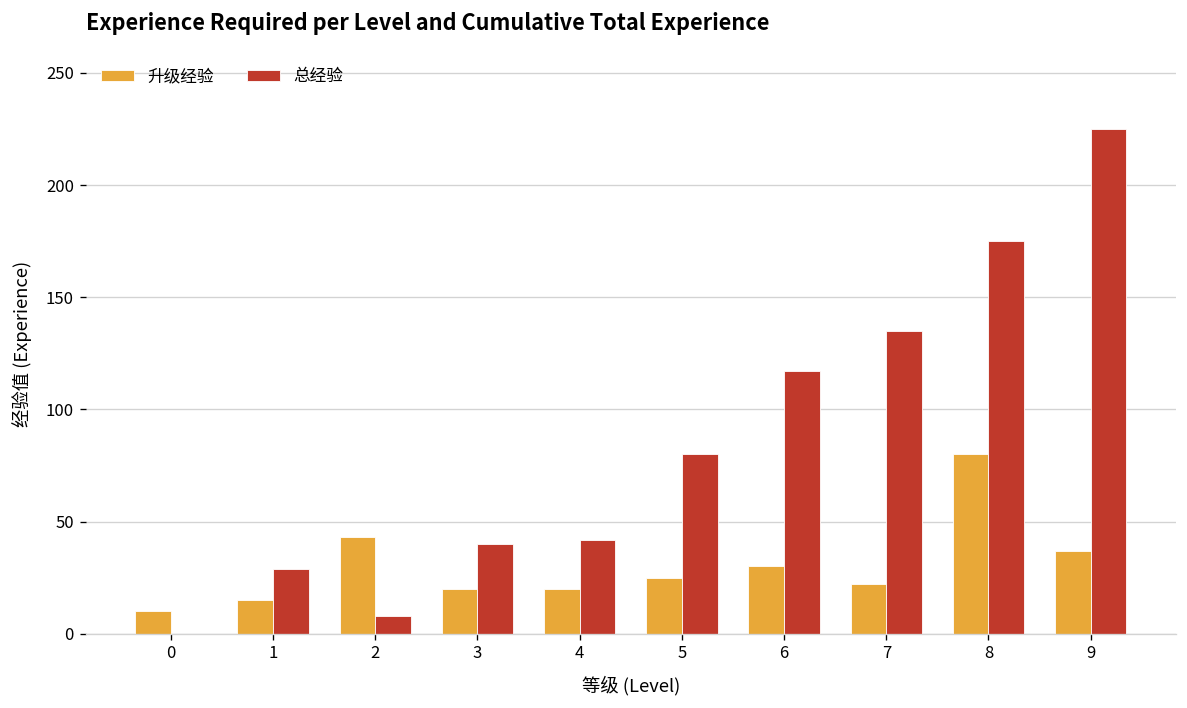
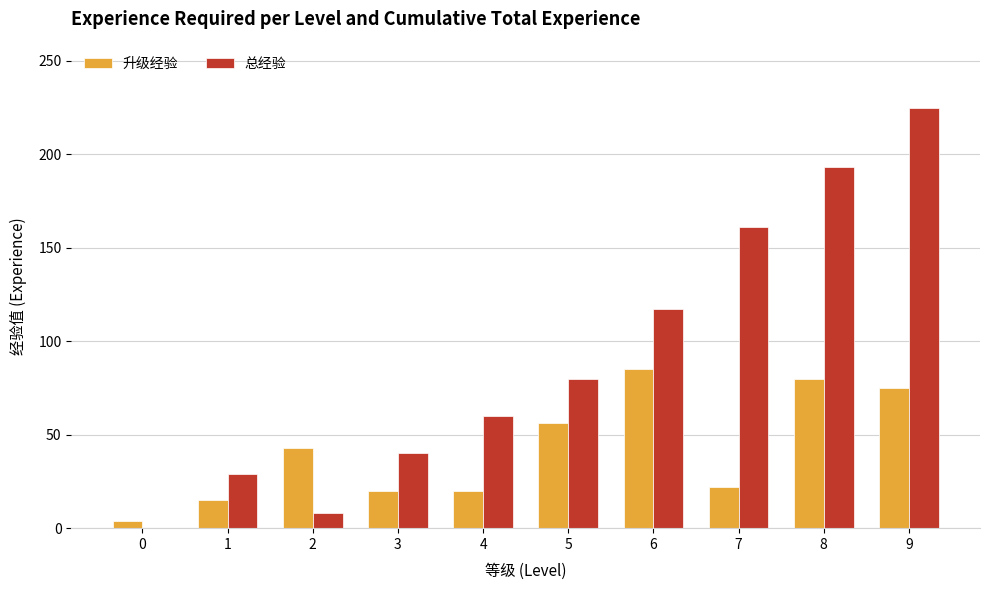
  {
    "升级经验": {
-     "0": 10,
+     "0": 4,
      "1": 15,
      "2": 43,
      "3": 20,
      "4": 20,
-     "5": 25,
-     "6": 30,
+     "5": 56,
+     "6": 85,
      "7": 22,
      "8": 80,
-     "9": 37
+     "9": 75
    },
    "总经验": {
      "0": 0,
      "1": 29,
      "2": 8,
      "3": 40,
-     "4": 42,
+     "4": 60,
      "5": 80,
      "6": 117,
-     "7": 135,
-     "8": 175,
+     "7": 161,
+     "8": 193,
      "9": 225
    }
  }
